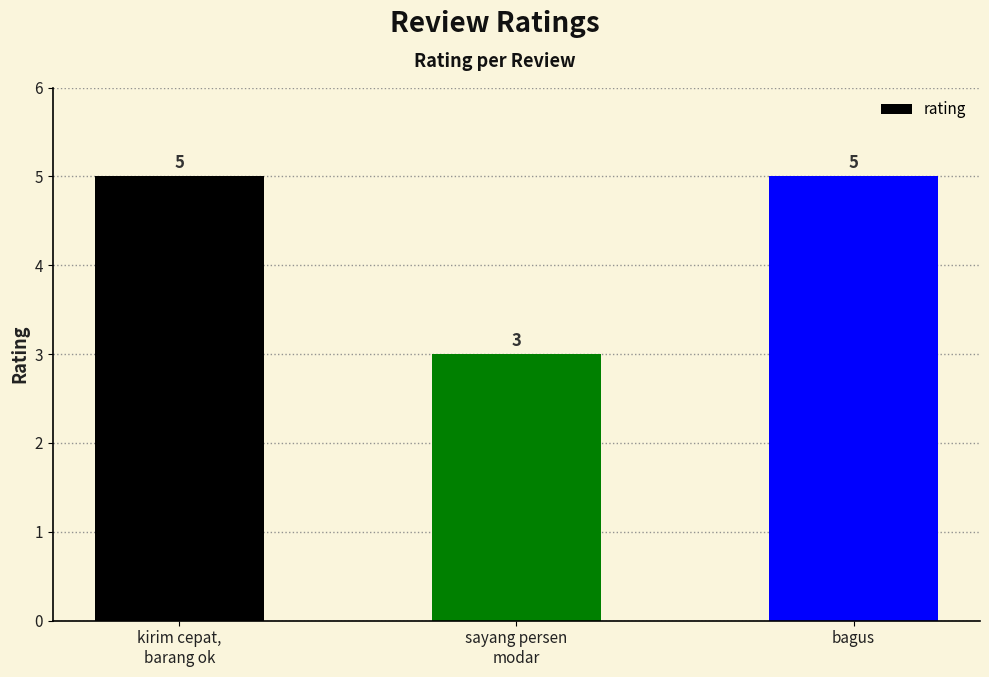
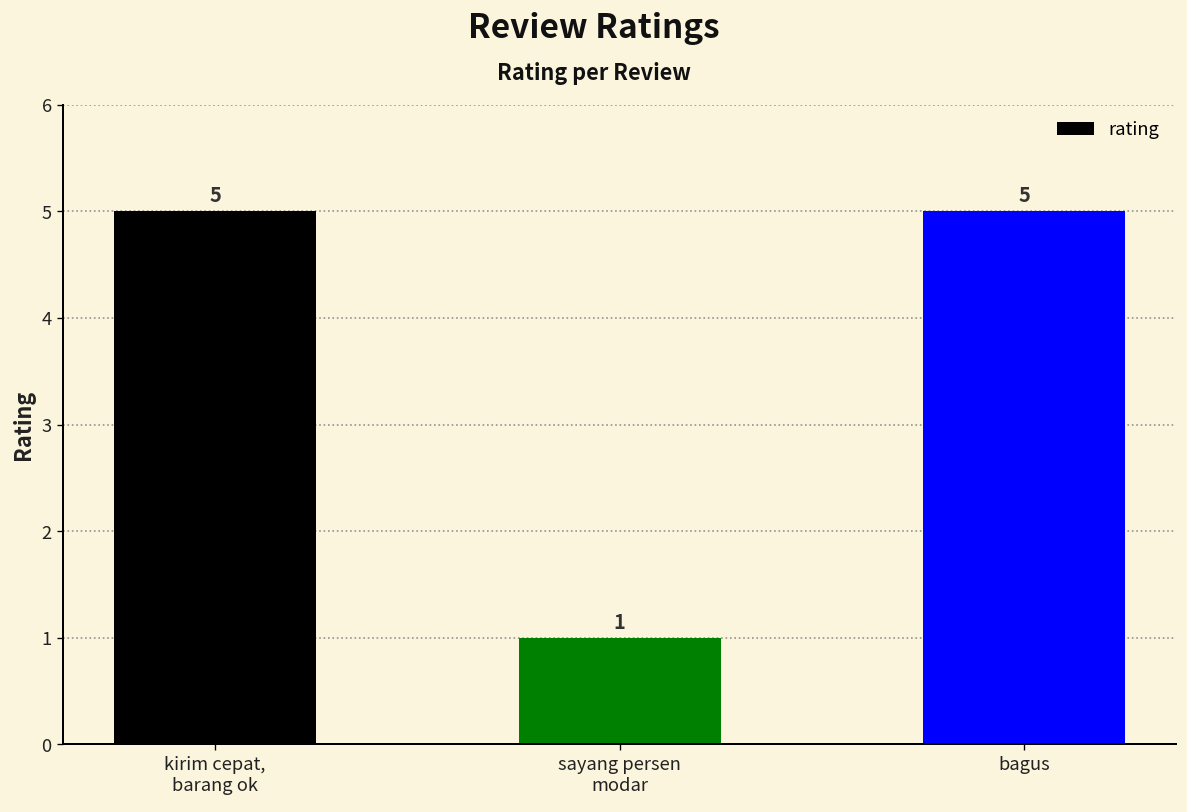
  {
    "kirim cepat, barang ok": 5,
-   "sayang persen modar": 3,
+   "sayang persen modar": 1,
    "bagus": 5
  }
